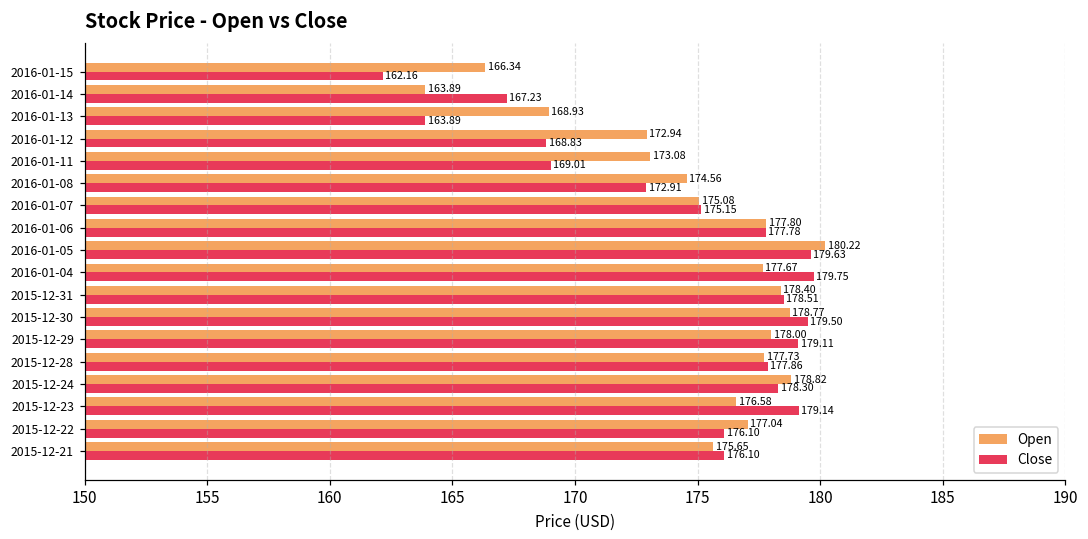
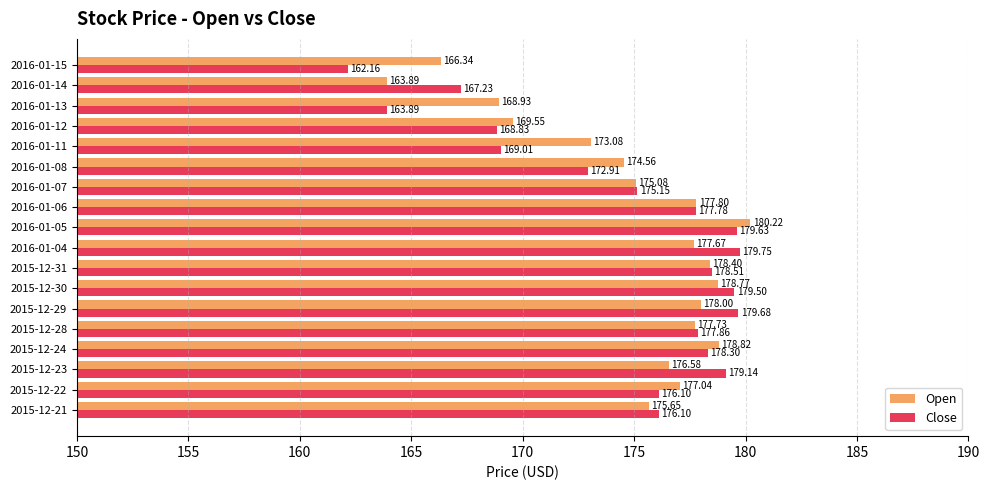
  {
    "Open": {
      "2016-01-15": 166.34,
      "2016-01-14": 163.89,
      "2016-01-13": 168.93,
-     "2016-01-12": 172.94,
+     "2016-01-12": 169.55,
      "2016-01-11": 173.08,
      "2016-01-08": 174.56,
      "2016-01-05": 180.22,
      "2016-01-04": 177.67,
      "2015-12-30": 178.77,
      "2015-12-29": 178.00,
      "2015-12-24": 178.82,
      "2015-12-23": 176.58,
      "2015-12-22": 177.04,
      "2015-12-21": 175.65
    },
    "Close": {
      "2016-01-15": 162.16,
      "2016-01-14": 167.23,
      "2016-01-13": 163.89,
      "2016-01-12": 168.83,
      "2016-01-11": 169.01,
      "2016-01-08": 172.91,
      "2016-01-05": 179.63,
      "2016-01-04": 179.75,
      "2015-12-30": 179.50,
-     "2015-12-29": 179.11,
+     "2015-12-29": 179.68,
      "2015-12-24": 178.30,
      "2015-12-23": 179.14,
      "2015-12-22": 176.10,
      "2015-12-21": 176.10
    }
  }
